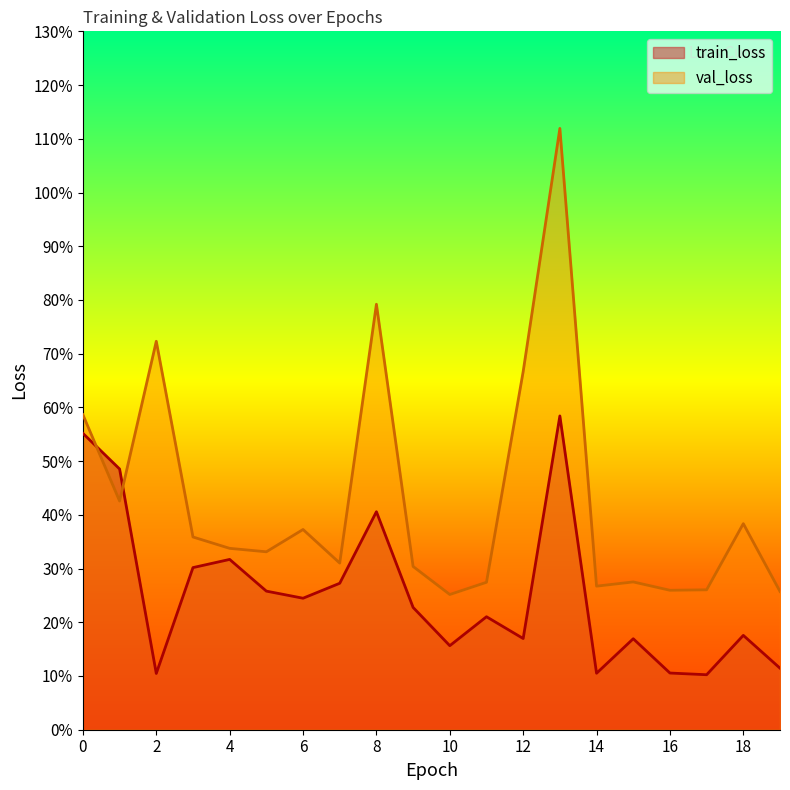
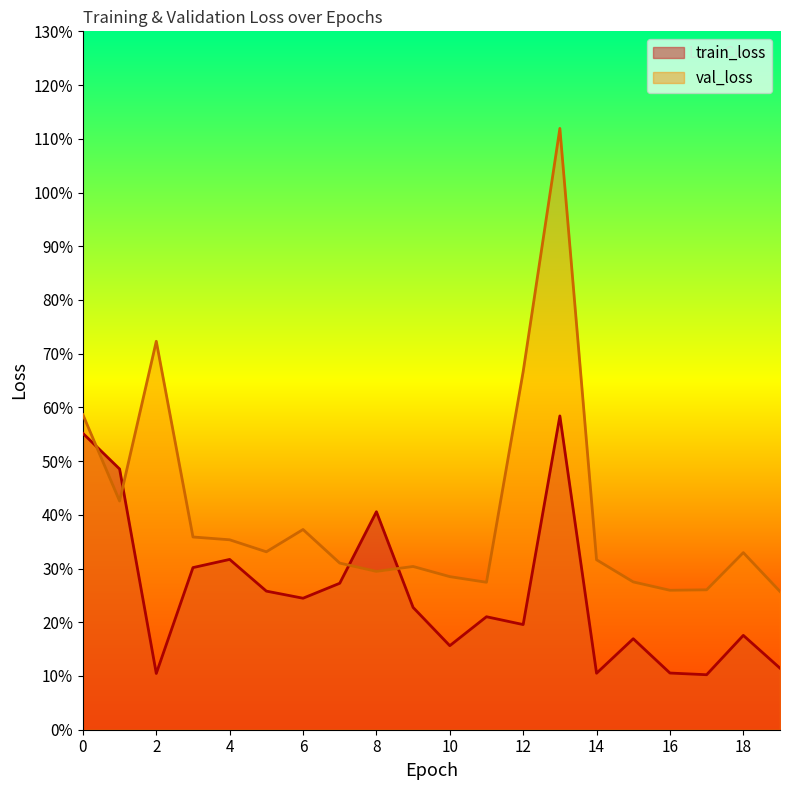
  {
    "train_loss": {
      "0": "55%",
      "2": "10%",
      "4": "32%",
      "6": "24%",
      "8": "41%",
      "10": "16%",
-     "12": "17%",
+     "12": "20%",
      "14": "11%",
      "16": "11%",
      "18": "18%"
    },
    "val_loss": {
      "0": "59%",
      "2": "72%",
-     "4": "34%",
+     "4": "35%",
      "6": "37%",
-     "8": "79%",
-     "10": "25%",
+     "8": "29%",
+     "10": "28%",
      "12": "67%",
-     "14": "27%",
+     "14": "32%",
      "16": "26%",
-     "18": "38%"
+     "18": "33%"
    }
  }
